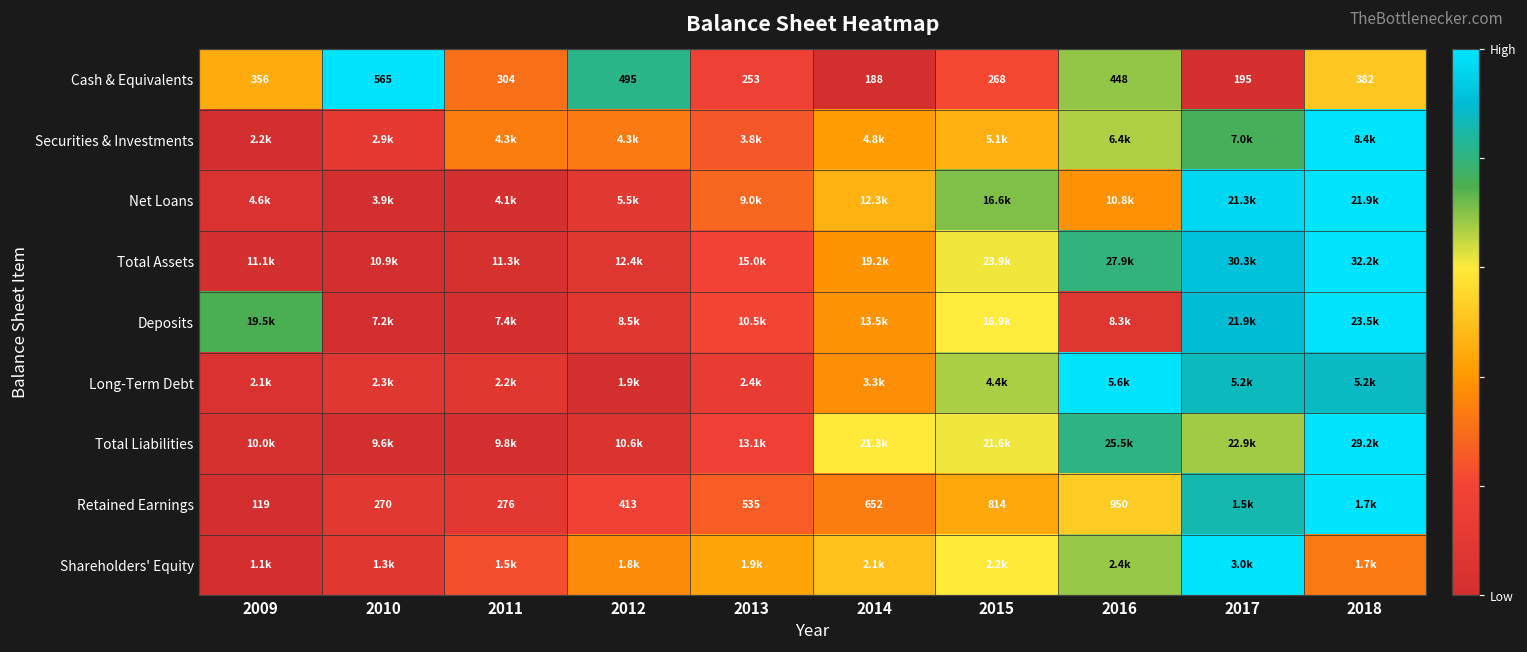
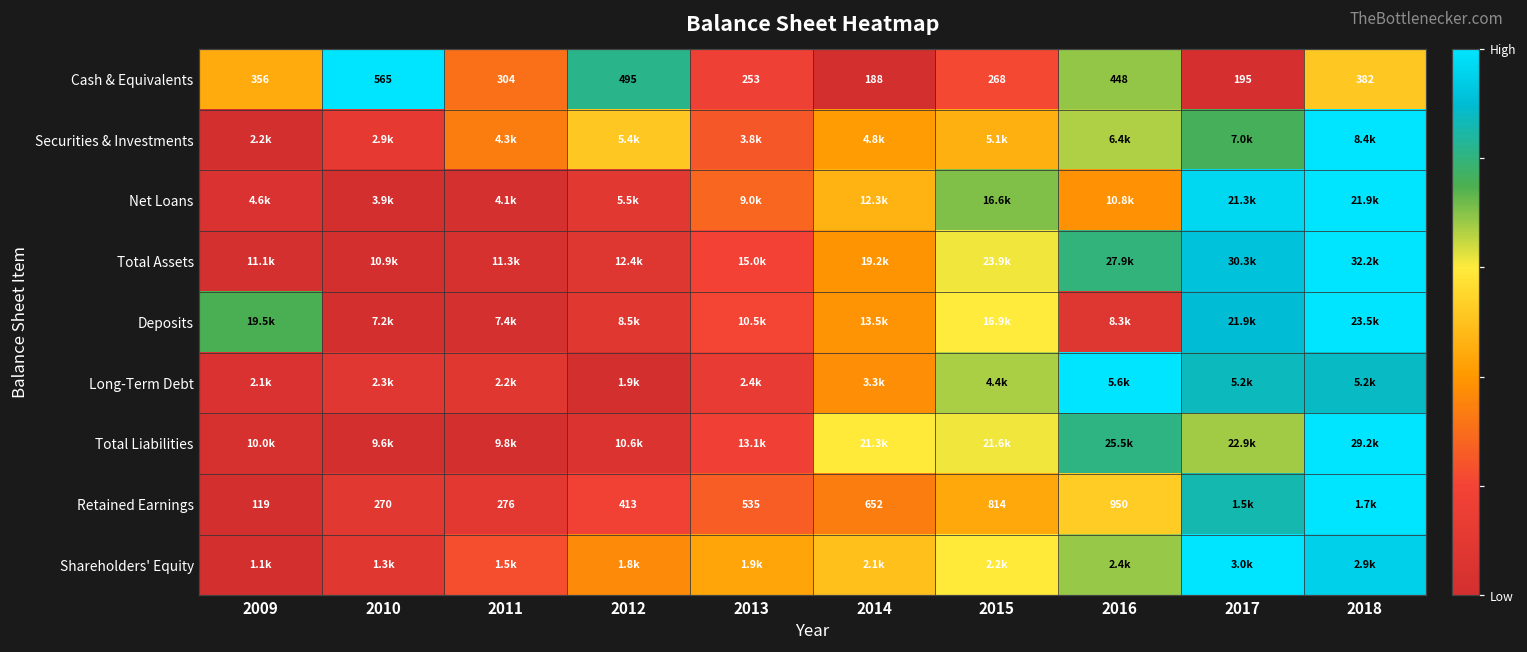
  {
    "Cash & Equivalents": {
      "2009": "356",
      "2010": "565",
      "2011": "304",
      "2012": "495",
      "2013": "253",
      "2014": "188",
      "2015": "268",
      "2016": "448",
      "2017": "195",
      "2018": "382"
    },
    "Securities & Investments": {
      "2009": "2.2k",
      "2010": "2.9k",
      "2011": "4.3k",
-     "2012": "4.3k",
+     "2012": "5.4k",
      "2013": "3.8k",
      "2014": "4.8k",
      "2015": "5.1k",
      "2016": "6.4k",
      "2017": "7.0k",
      "2018": "8.4k"
    },
    "Net Loans": {
      "2009": "4.6k",
      "2010": "3.9k",
      "2011": "4.1k",
      "2012": "5.5k",
      "2013": "9.0k",
      "2014": "12.3k",
      "2015": "16.6k",
      "2016": "10.8k",
      "2017": "21.3k",
      "2018": "21.9k"
    },
    "Total Assets": {
      "2009": "11.1k",
      "2010": "10.9k",
      "2011": "11.3k",
      "2012": "12.4k",
      "2013": "15.0k",
      "2014": "19.2k",
      "2015": "23.9k",
      "2016": "27.9k",
      "2017": "30.3k",
      "2018": "32.2k"
    },
    "Deposits": {
      "2009": "19.5k",
      "2010": "7.2k",
      "2011": "7.4k",
      "2012": "8.5k",
      "2013": "10.5k",
      "2014": "13.5k",
      "2015": "16.9k",
      "2016": "8.3k",
      "2017": "21.9k",
      "2018": "23.5k"
    },
    "Long-Term Debt": {
      "2009": "2.1k",
      "2010": "2.3k",
      "2011": "2.2k",
      "2012": "1.9k",
      "2013": "2.4k",
      "2014": "3.3k",
      "2015": "4.4k",
      "2016": "5.6k",
      "2017": "5.2k",
      "2018": "5.2k"
    },
    "Total Liabilities": {
      "2009": "10.0k",
      "2010": "9.6k",
      "2011": "9.8k",
      "2012": "10.6k",
      "2013": "13.1k",
      "2014": "21.3k",
      "2015": "21.6k",
      "2016": "25.5k",
      "2017": "22.9k",
      "2018": "29.2k"
    },
    "Retained Earnings": {
      "2009": "119",
      "2010": "270",
      "2011": "276",
      "2012": "413",
      "2013": "535",
      "2014": "652",
      "2015": "814",
      "2016": "950",
      "2017": "1.5k",
      "2018": "1.7k"
    },
    "Shareholders' Equity": {
      "2009": "1.1k",
      "2010": "1.3k",
      "2011": "1.5k",
      "2012": "1.8k",
      "2013": "1.9k",
      "2014": "2.1k",
      "2015": "2.2k",
      "2016": "2.4k",
      "2017": "3.0k",
-     "2018": "1.7k"
+     "2018": "2.9k"
    }
  }
